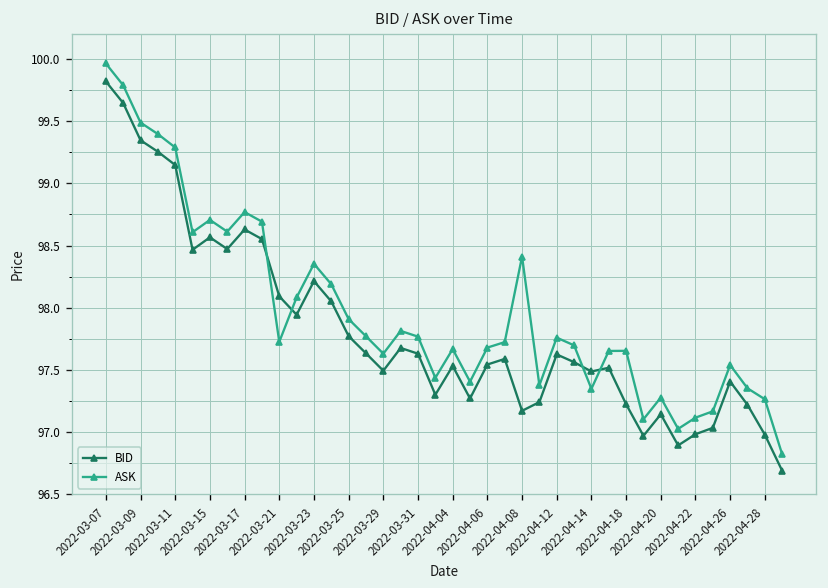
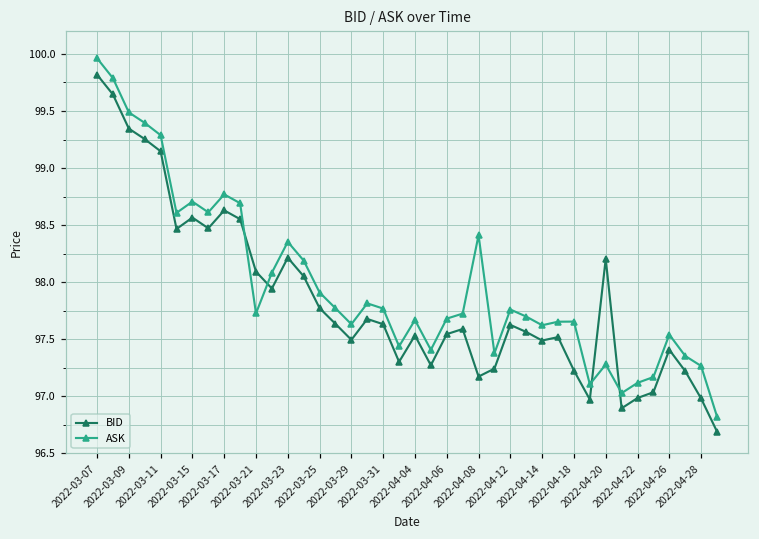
  {
    "BID": {
      "2022-03-07": 99.82,
      "2022-03-09": 99.35,
      "2022-03-11": 99.15,
      "2022-03-15": 98.57,
      "2022-03-17": 98.63,
      "2022-03-21": 98.09,
      "2022-03-23": 98.21,
      "2022-03-25": 97.77,
      "2022-03-29": 97.49,
      "2022-03-31": 97.63,
      "2022-04-04": 97.53,
      "2022-04-06": 97.54,
      "2022-04-08": 97.17,
      "2022-04-12": 97.63,
      "2022-04-14": 97.49,
      "2022-04-18": 97.23,
-     "2022-04-20": 97.14,
+     "2022-04-20": 98.20,
      "2022-04-22": 96.98,
      "2022-04-26": 97.41,
      "2022-04-28": 96.98
    },
    "ASK": {
      "2022-03-07": 99.96,
      "2022-03-09": 99.49,
      "2022-03-11": 99.29,
      "2022-03-15": 98.71,
      "2022-03-17": 98.77,
      "2022-03-21": 97.73,
      "2022-03-23": 98.35,
      "2022-03-25": 97.91,
      "2022-03-29": 97.63,
      "2022-03-31": 97.77,
      "2022-04-04": 97.67,
      "2022-04-06": 97.68,
      "2022-04-08": 98.41,
      "2022-04-12": 97.76,
-     "2022-04-14": 97.35,
+     "2022-04-14": 97.62,
      "2022-04-18": 97.65,
      "2022-04-20": 97.28,
      "2022-04-22": 97.12,
      "2022-04-26": 97.54,
      "2022-04-28": 97.27
    }
  }
